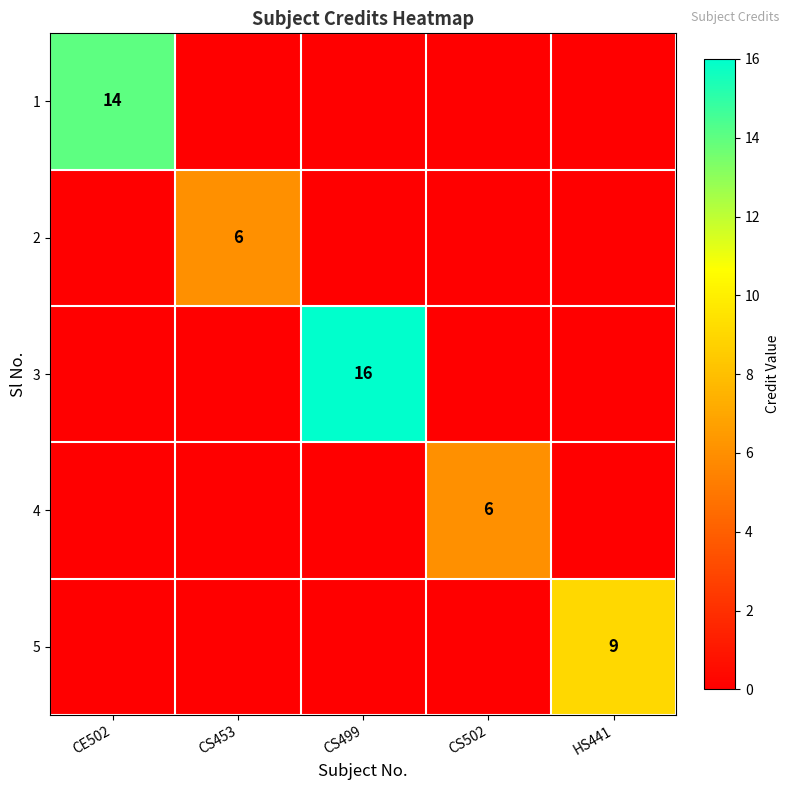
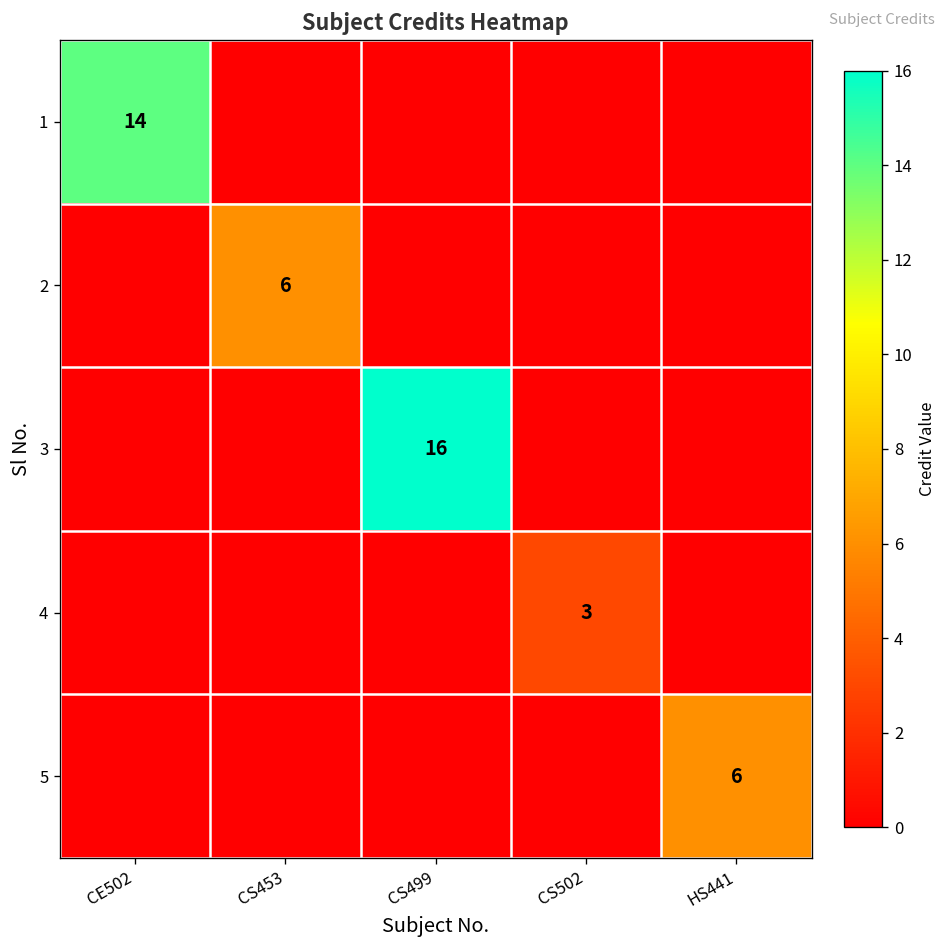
  {
    "1": {
      "CE502": 14
    },
    "2": {
      "CS453": 6
    },
    "3": {
      "CS499": 16
    },
    "4": {
-     "CS502": 6
+     "CS502": 3
    },
    "5": {
-     "HS441": 9
+     "HS441": 6
    }
  }
